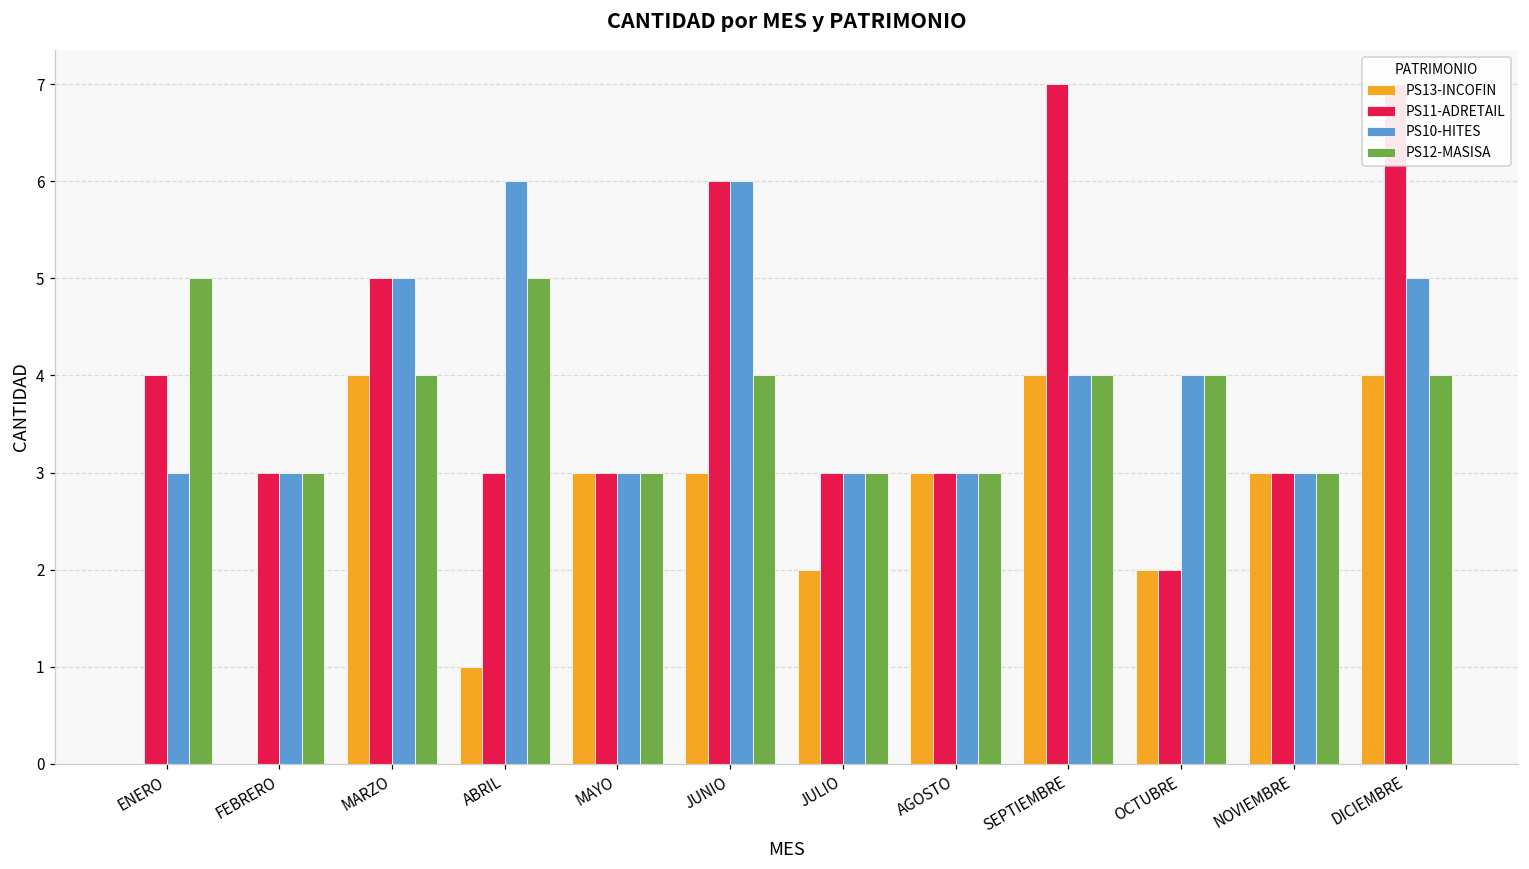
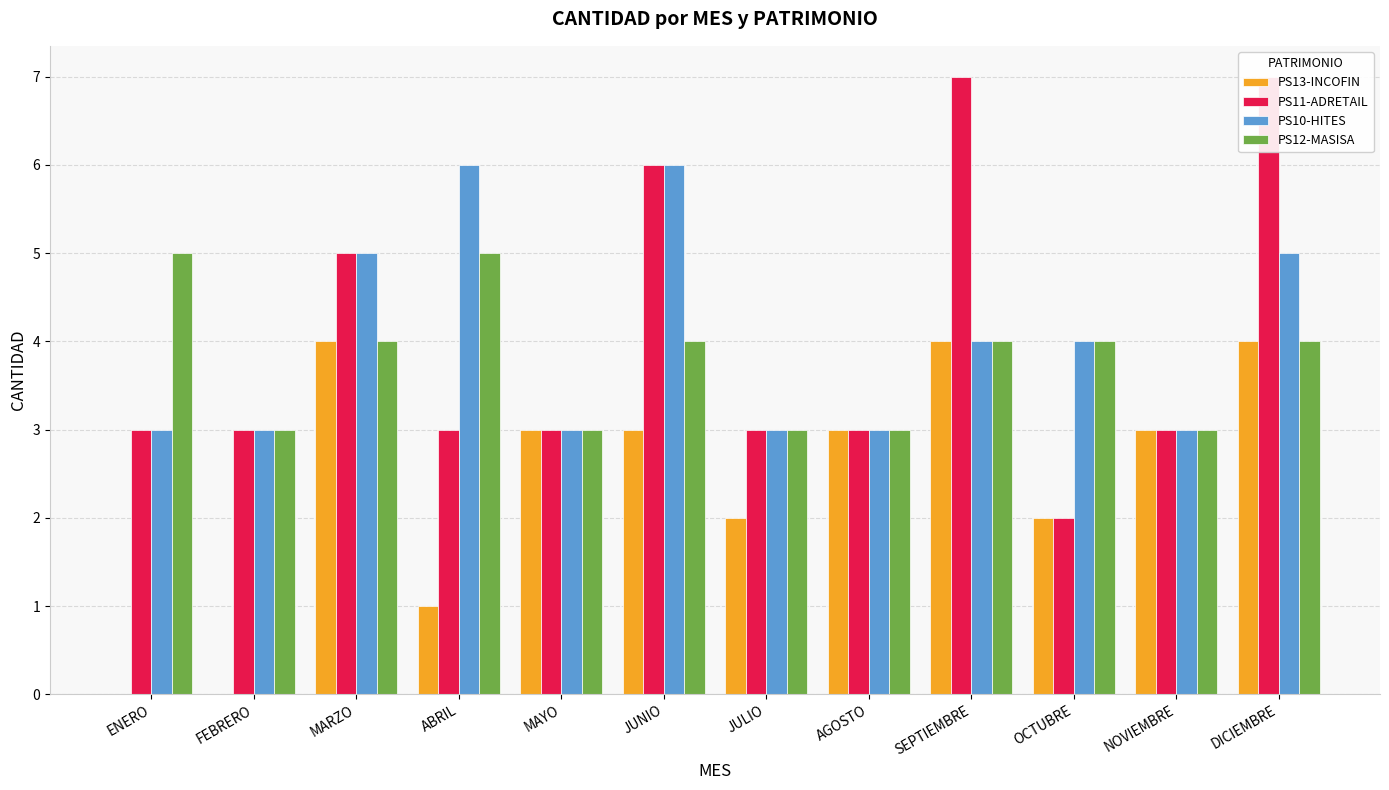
  {
    "PS13-INCOFIN": {
      "ENERO": 0,
      "FEBRERO": 0,
      "MARZO": 4,
      "ABRIL": 1,
      "MAYO": 3,
      "JUNIO": 3,
      "JULIO": 2,
      "AGOSTO": 3,
      "SEPTIEMBRE": 4,
      "OCTUBRE": 2,
      "NOVIEMBRE": 3,
      "DICIEMBRE": 4
    },
    "PS11-ADRETAIL": {
-     "ENERO": 4,
+     "ENERO": 3,
      "FEBRERO": 3,
      "MARZO": 5,
      "ABRIL": 3,
      "MAYO": 3,
      "JUNIO": 6,
      "JULIO": 3,
      "AGOSTO": 3,
      "SEPTIEMBRE": 7,
      "OCTUBRE": 2,
      "NOVIEMBRE": 3
    },
    "PS10-HITES": {
      "ENERO": 3,
      "FEBRERO": 3,
      "MARZO": 5,
      "ABRIL": 6,
      "MAYO": 3,
      "JUNIO": 6,
      "JULIO": 3,
      "AGOSTO": 3,
      "SEPTIEMBRE": 4,
      "OCTUBRE": 4,
      "NOVIEMBRE": 3,
      "DICIEMBRE": 5
    },
    "PS12-MASISA": {
      "ENERO": 5,
      "FEBRERO": 3,
      "MARZO": 4,
      "ABRIL": 5,
      "MAYO": 3,
      "JUNIO": 4,
      "JULIO": 3,
      "AGOSTO": 3,
      "SEPTIEMBRE": 4,
      "OCTUBRE": 4,
      "NOVIEMBRE": 3,
      "DICIEMBRE": 4
    }
  }
